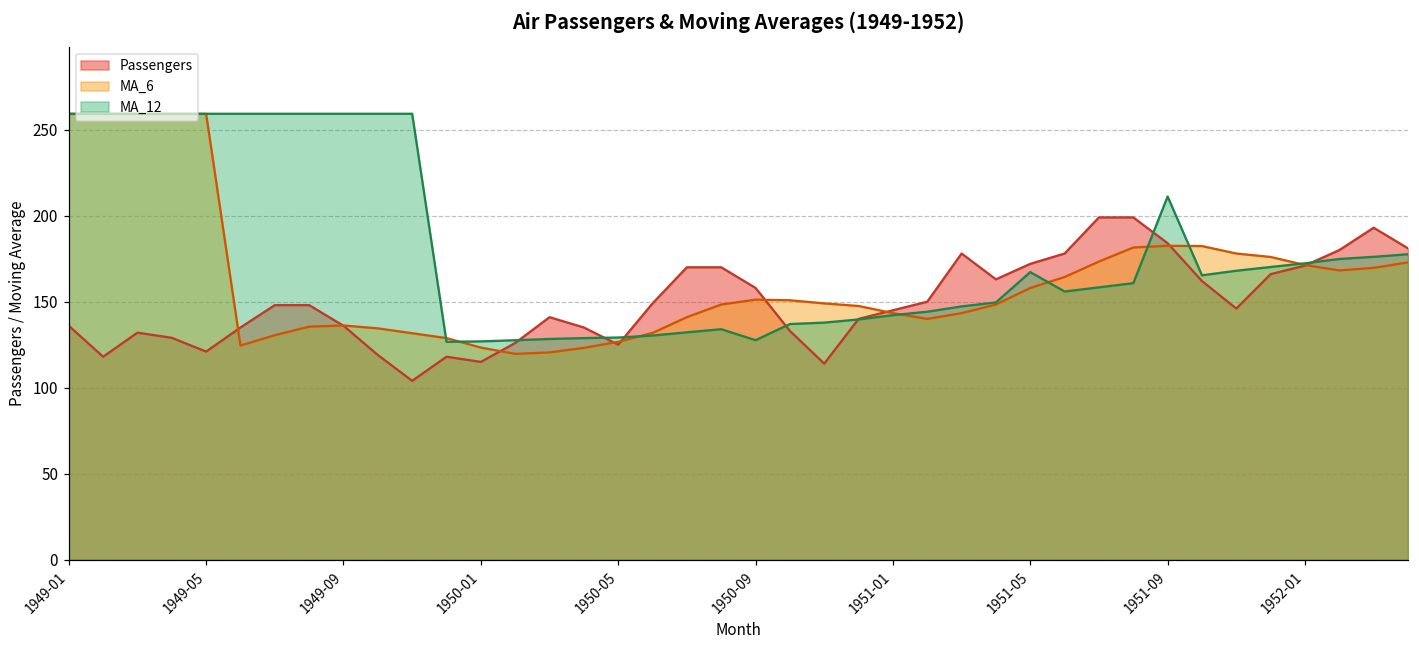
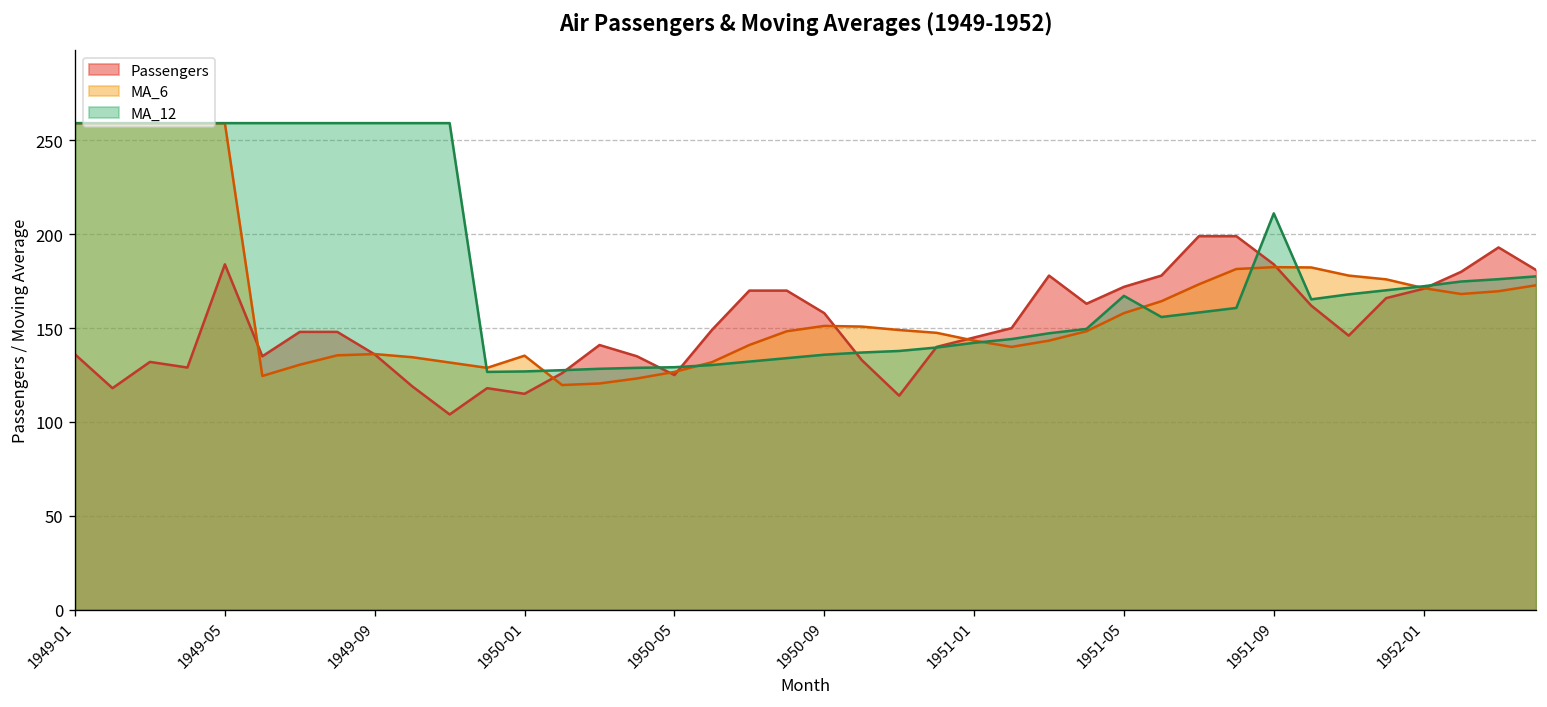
  {
    "Passengers": {
      "1949-01": 136,
-     "1949-05": 121,
+     "1949-05": 184,
      "1950-01": 115,
      "1950-05": 125,
      "1950-09": 158,
      "1951-01": 145,
      "1951-05": 172
    },
    "MA_6": {
-     "1950-01": 123,
+     "1950-01": 135,
      "1950-05": 127,
      "1950-09": 151,
      "1951-05": 158
    },
    "MA_12": {
      "1949-09": 259,
      "1950-01": 127,
      "1950-05": 129,
-     "1950-09": 128,
+     "1950-09": 136,
      "1951-05": 167,
      "1951-09": 211
    }
  }
